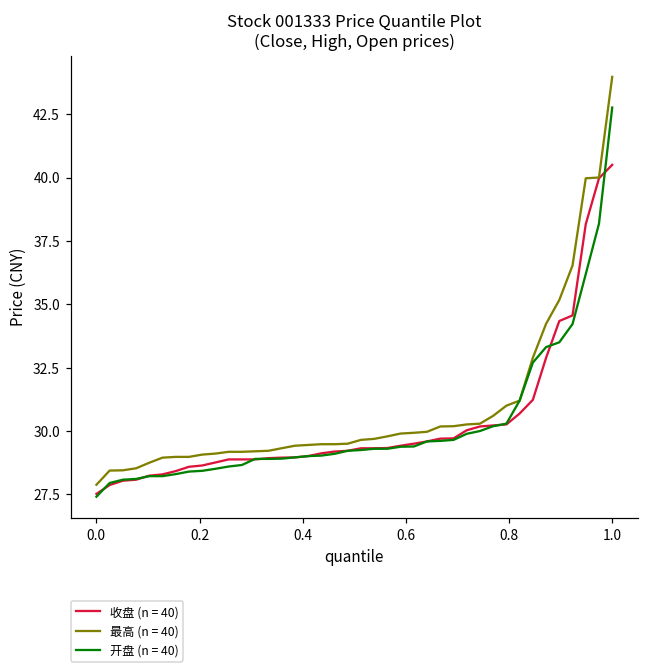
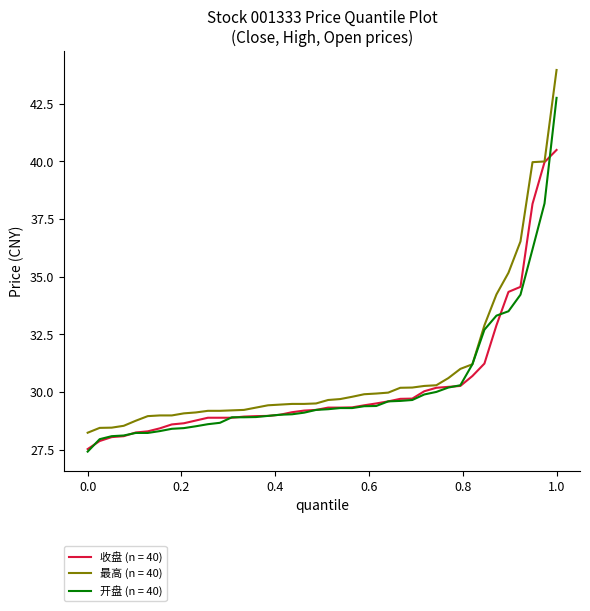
  {
    "收盘 (n = 40)": {
      "1.0": 40.5
    },
    "最高 (n = 40)": {
-     "0.0": 27.9,
+     "0.0": 28.2,
      "1.0": 44.0
    },
    "开盘 (n = 40)": {
      "1.0": 42.8
    }
  }
